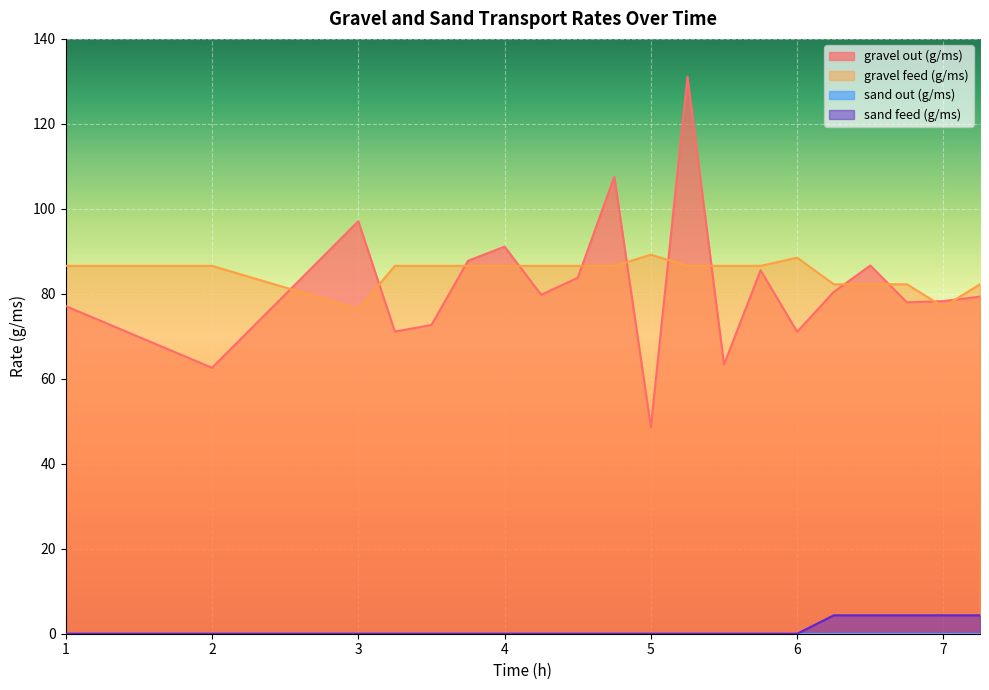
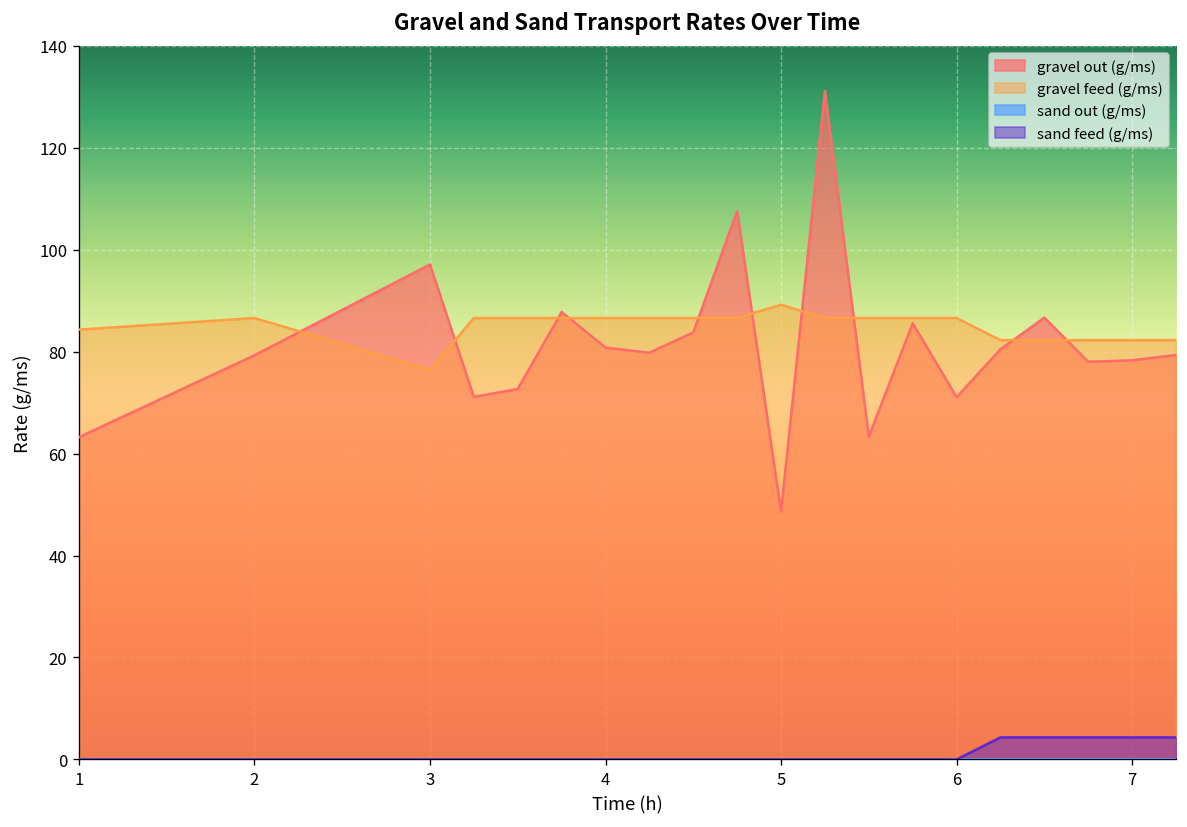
  {
    "gravel out (g/ms)": {
-     "1": 77,
-     "2": 63,
+     "1": 63,
+     "2": 79,
      "3": 97,
-     "4": 91,
+     "4": 81,
      "5": 49,
      "6": 71,
      "7": 78
    },
    "gravel feed (g/ms)": {
-     "1": 87,
+     "1": 84,
      "2": 87,
      "3": 76,
      "4": 87,
      "5": 89,
-     "6": 89,
-     "7": 77
+     "6": 87,
+     "7": 82
    },
    "sand out (g/ms)": {
      "7": 0
    },
    "sand feed (g/ms)": {
      "7": 4
    }
  }
